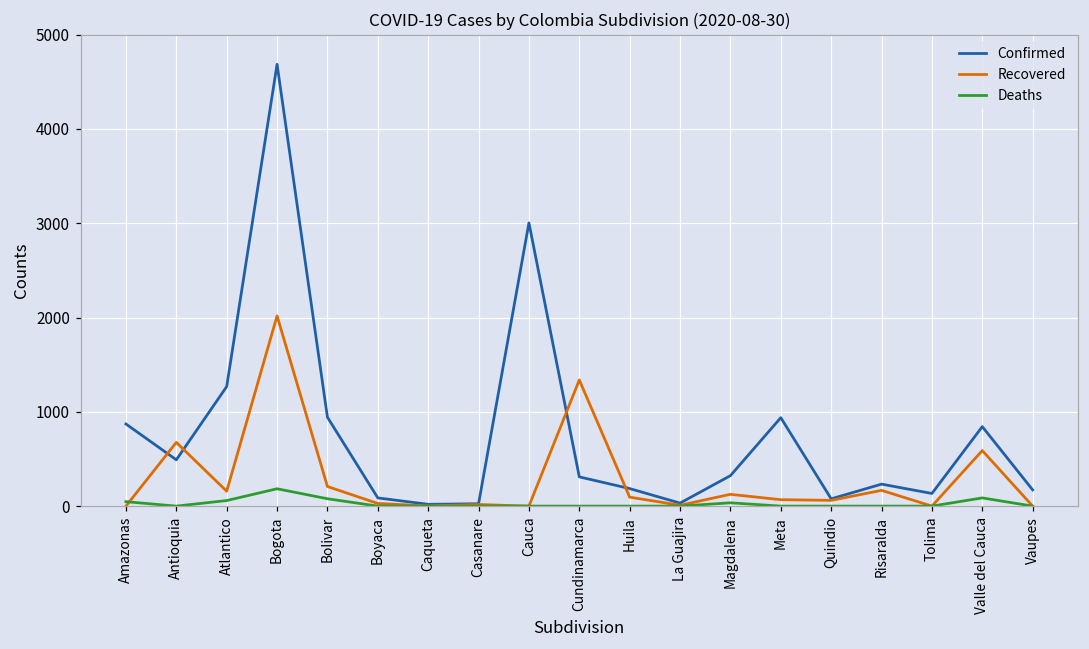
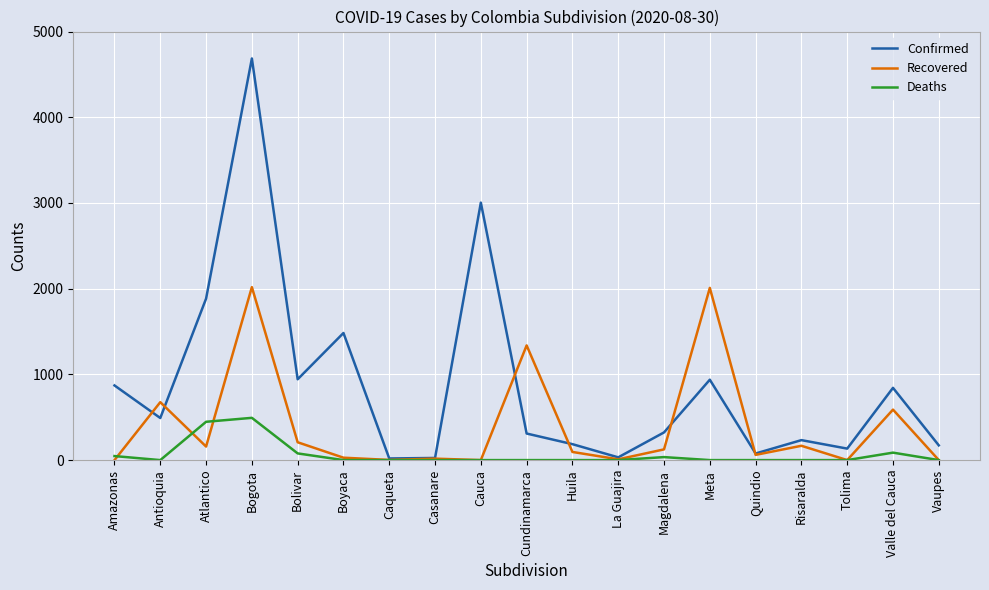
  {
    "Confirmed": {
      "Amazonas": 900,
      "Antioquia": 500,
-     "Atlantico": 1300,
+     "Atlantico": 1900,
      "Bogota": 4700,
      "Bolivar": 900,
-     "Boyaca": 100,
+     "Boyaca": 1500,
      "Cauca": 3000,
      "Cundinamarca": 300,
      "Huila": 200,
      "Magdalena": 300,
      "Meta": 900,
      "Risaralda": 200,
      "Tolima": 100,
      "Valle del Cauca": 800,
      "Vaupes": 200
    },
    "Recovered": {
      "Amazonas": 0,
      "Antioquia": 700,
      "Atlantico": 200,
      "Bogota": 2000,
      "Bolivar": 200,
      "Cundinamarca": 1300,
      "Huila": 100,
      "Magdalena": 100,
-     "Meta": 100,
+     "Meta": 2000,
      "Risaralda": 200,
      "Valle del Cauca": 600
    },
    "Deaths": {
      "Amazonas": 0,
      "Antioquia": 0,
-     "Atlantico": 100,
-     "Bogota": 200,
+     "Atlantico": 400,
+     "Bogota": 500,
      "Bolivar": 100,
      "Cundinamarca": 0,
      "Huila": 0,
      "Magdalena": 0,
      "Meta": 0,
      "Quindio": 0,
      "Risaralda": 0,
      "Valle del Cauca": 100
    }
  }
